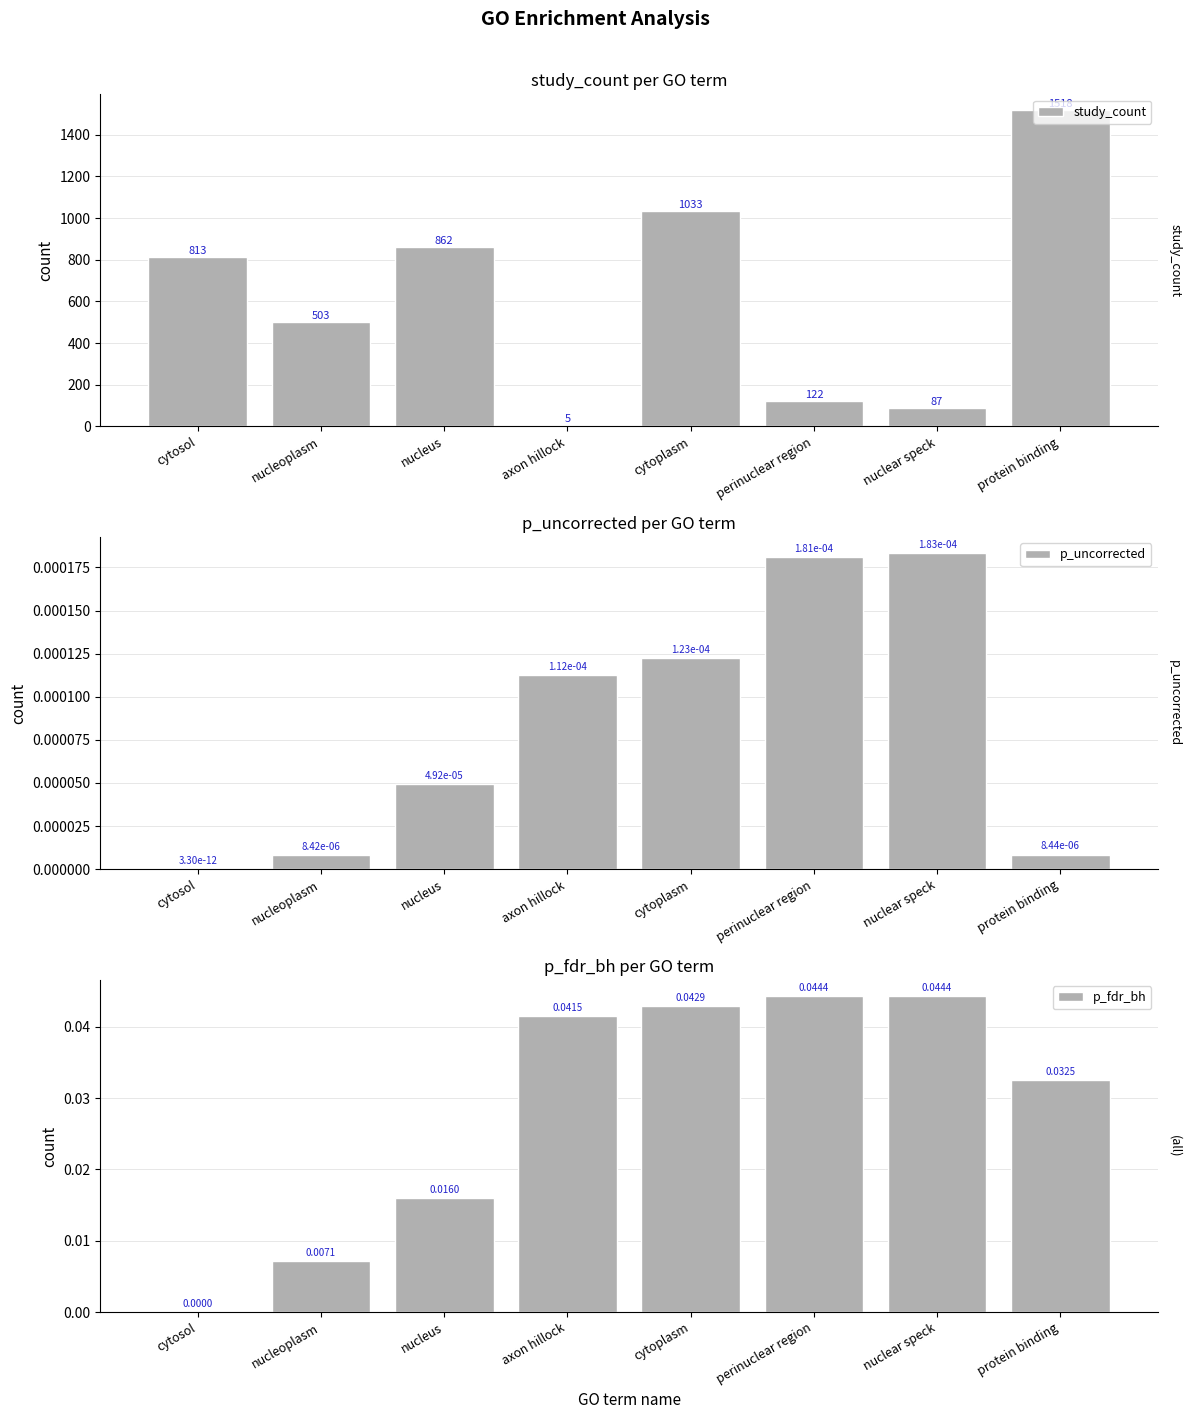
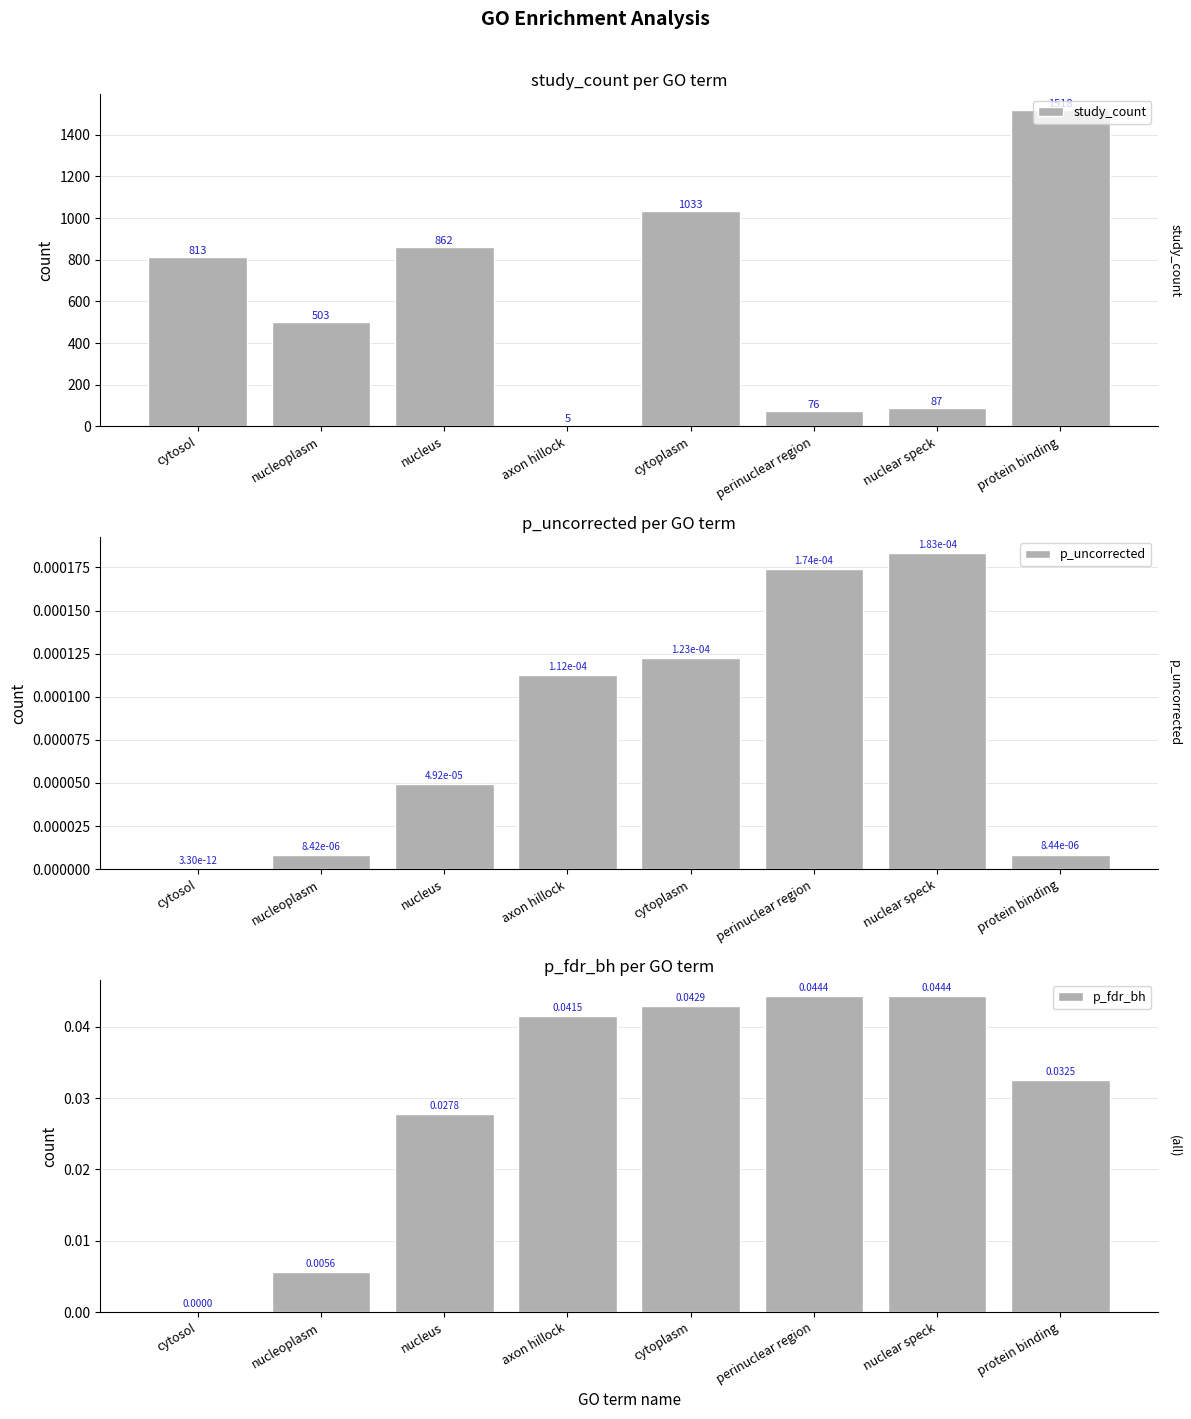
  {
    "study_count per GO term": {
      "cytosol": "813",
      "nucleoplasm": "503",
      "nucleus": "862",
      "axon hillock": "5",
      "cytoplasm": "1033",
-     "perinuclear region": "122",
+     "perinuclear region": "76",
      "nuclear speck": "87"
    },
    "p_uncorrected per GO term": {
      "cytosol": "3.30e-12",
      "nucleoplasm": "8.42e-06",
      "nucleus": "4.92e-05",
      "axon hillock": "1.12e-04",
      "cytoplasm": "1.23e-04",
-     "perinuclear region": "1.81e-04",
+     "perinuclear region": "1.74e-04",
      "nuclear speck": "1.83e-04",
      "protein binding": "8.44e-06"
    },
    "p_fdr_bh per GO term": {
      "cytosol": "0.0000",
-     "nucleoplasm": "0.0071",
-     "nucleus": "0.0160",
+     "nucleoplasm": "0.0056",
+     "nucleus": "0.0278",
      "axon hillock": "0.0415",
      "cytoplasm": "0.0429",
      "perinuclear region": "0.0444",
      "nuclear speck": "0.0444",
      "protein binding": "0.0325"
    }
  }
